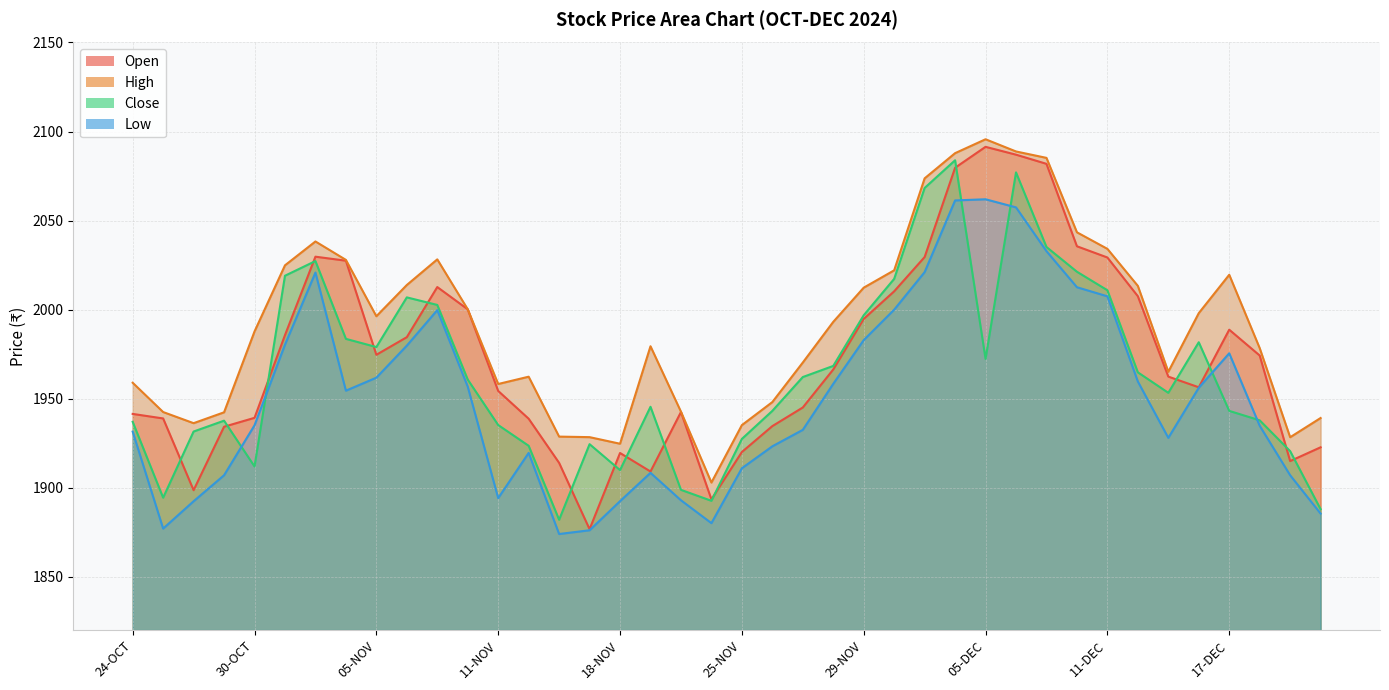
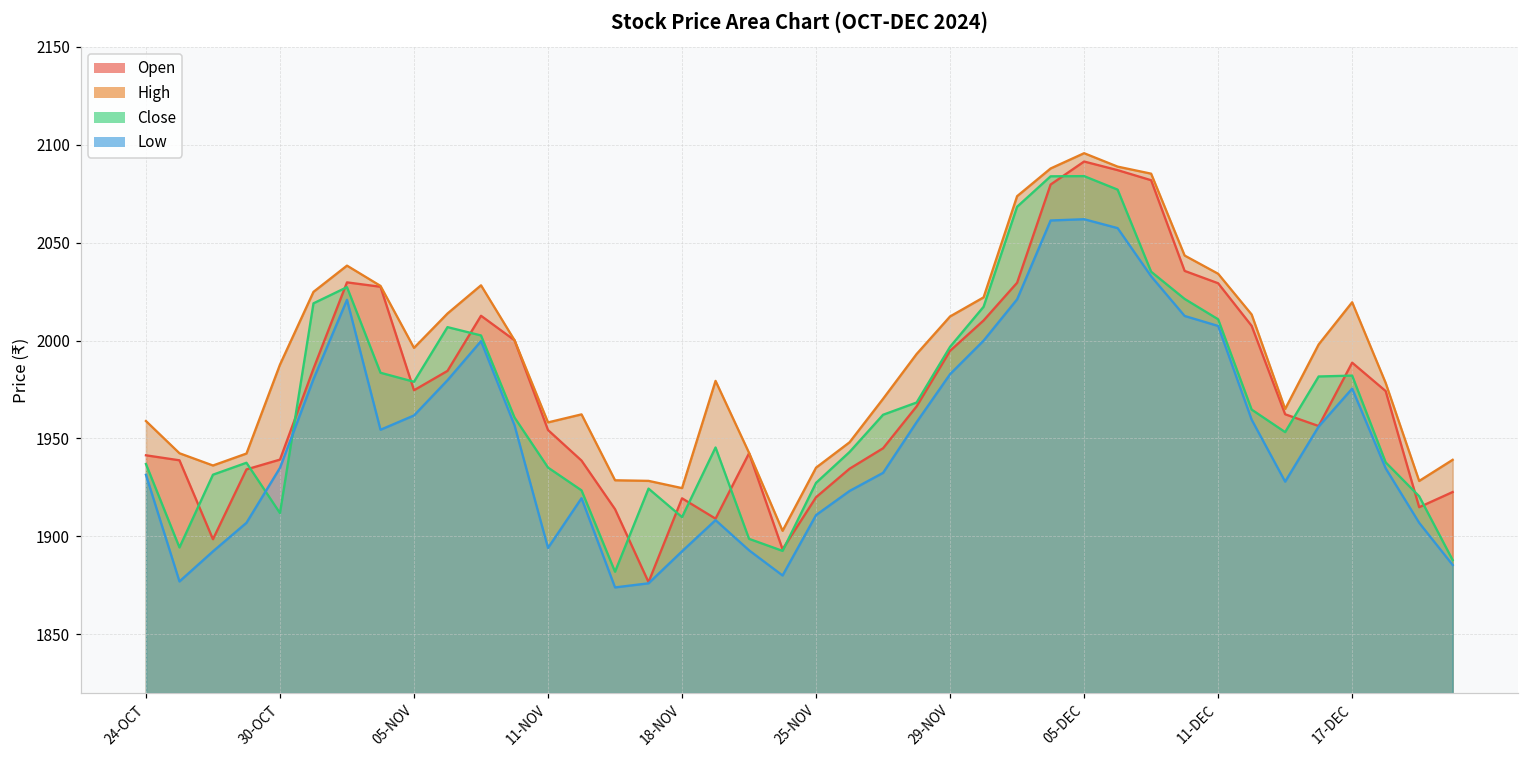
  {
    "Close": {
      "24-OCT": 1937,
      "30-OCT": 1912,
      "05-NOV": 1979,
      "11-NOV": 1935,
      "18-NOV": 1910,
      "25-NOV": 1927,
      "29-NOV": 1997,
-     "05-DEC": 1972,
+     "05-DEC": 2084,
      "11-DEC": 2011,
-     "17-DEC": 1943
+     "17-DEC": 1982
    },
    "Low": {
      "24-OCT": 1931,
      "30-OCT": 1935,
      "05-NOV": 1962,
      "11-NOV": 1894,
      "18-NOV": 1892,
      "25-NOV": 1911,
      "29-NOV": 1983,
      "05-DEC": 2062,
      "11-DEC": 2007,
      "17-DEC": 1975
    }
  }
